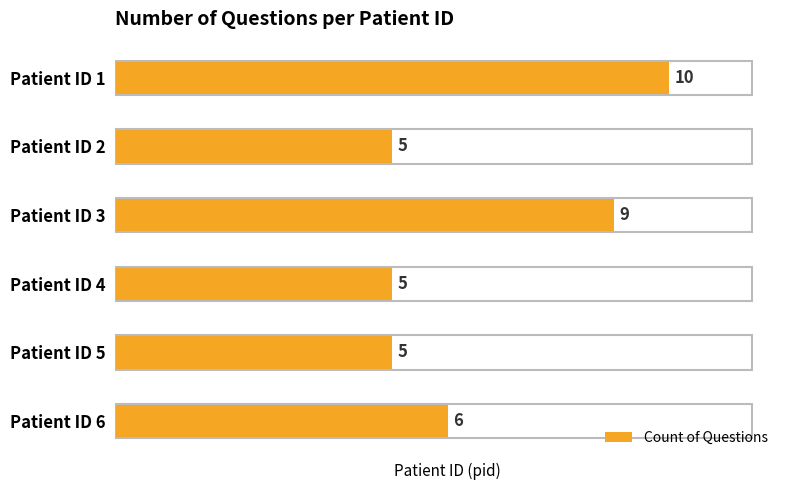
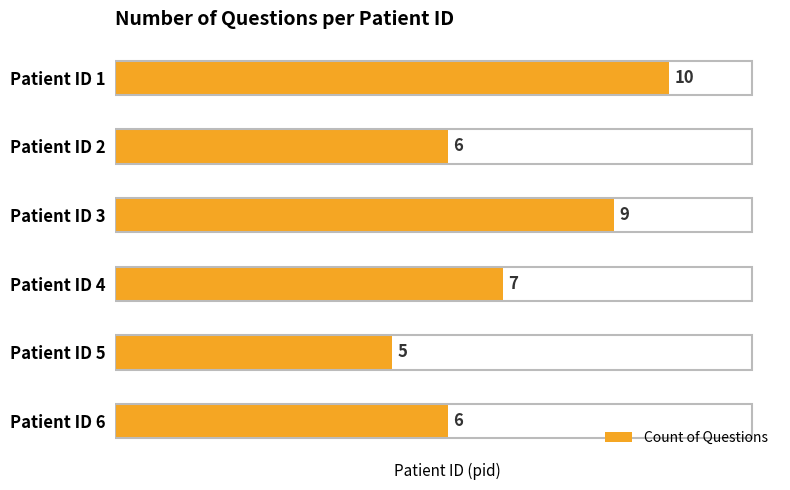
  {
    "Patient ID 1": 10,
-   "Patient ID 2": 5,
+   "Patient ID 2": 6,
    "Patient ID 3": 9,
-   "Patient ID 4": 5,
+   "Patient ID 4": 7,
    "Patient ID 5": 5,
    "Patient ID 6": 6
  }
